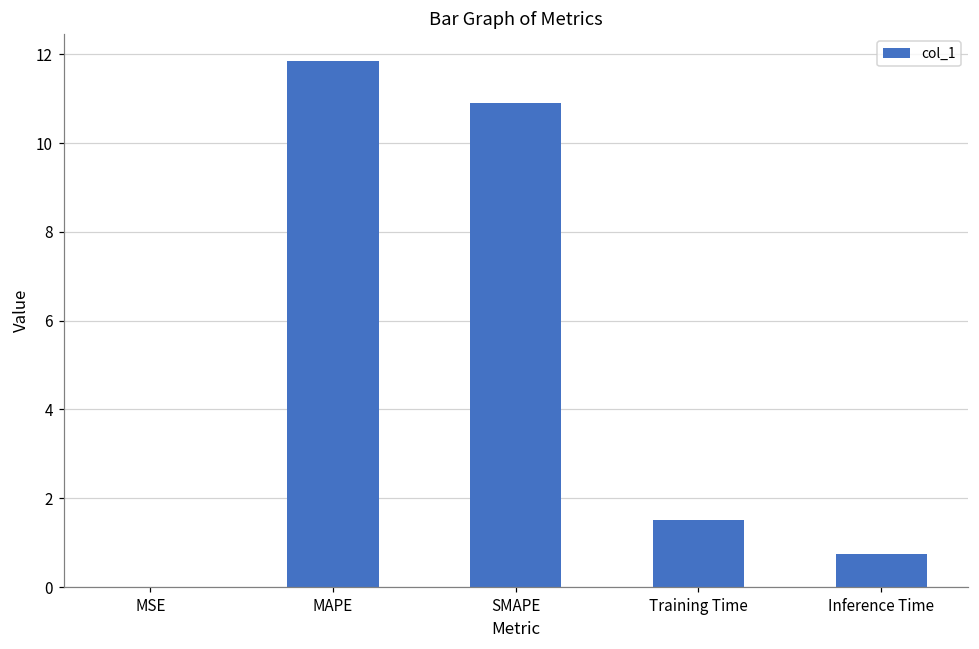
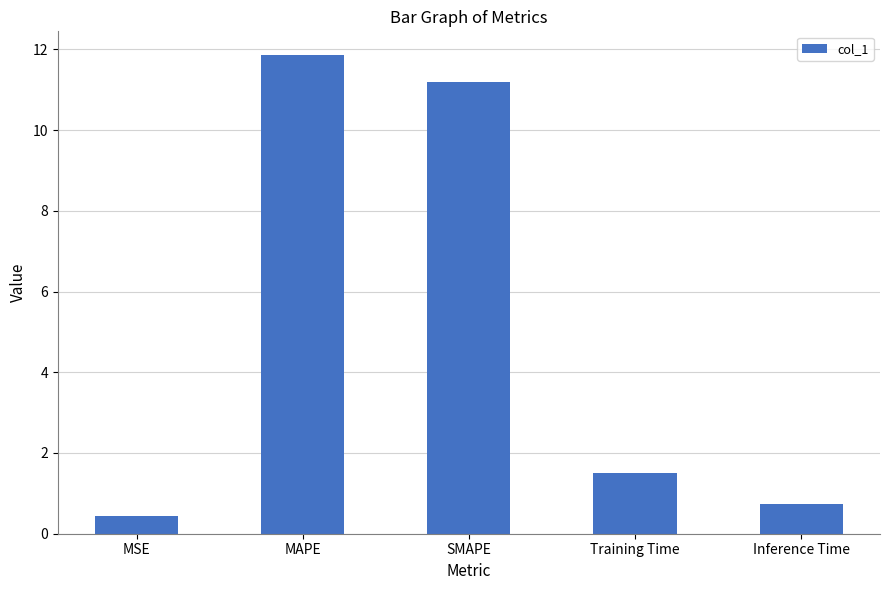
  {
-   "MSE": 0.0,
+   "MSE": 0.4,
    "MAPE": 11.9,
-   "SMAPE": 10.9,
+   "SMAPE": 11.2,
    "Training Time": 1.5,
    "Inference Time": 0.7
  }
